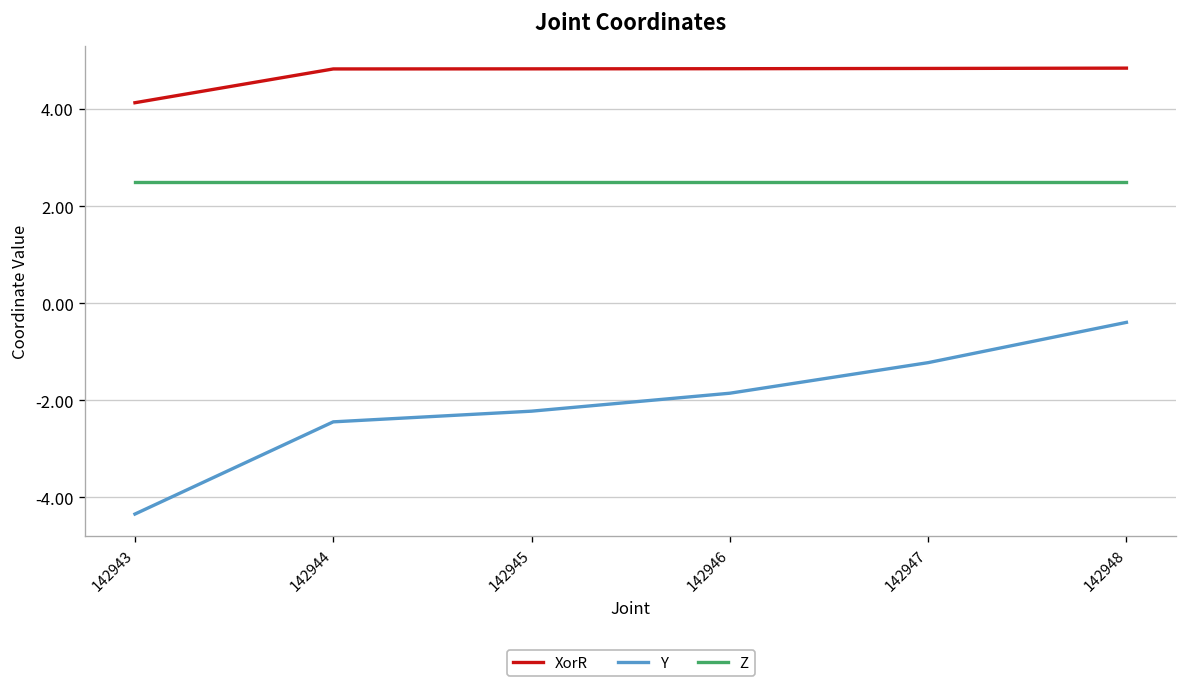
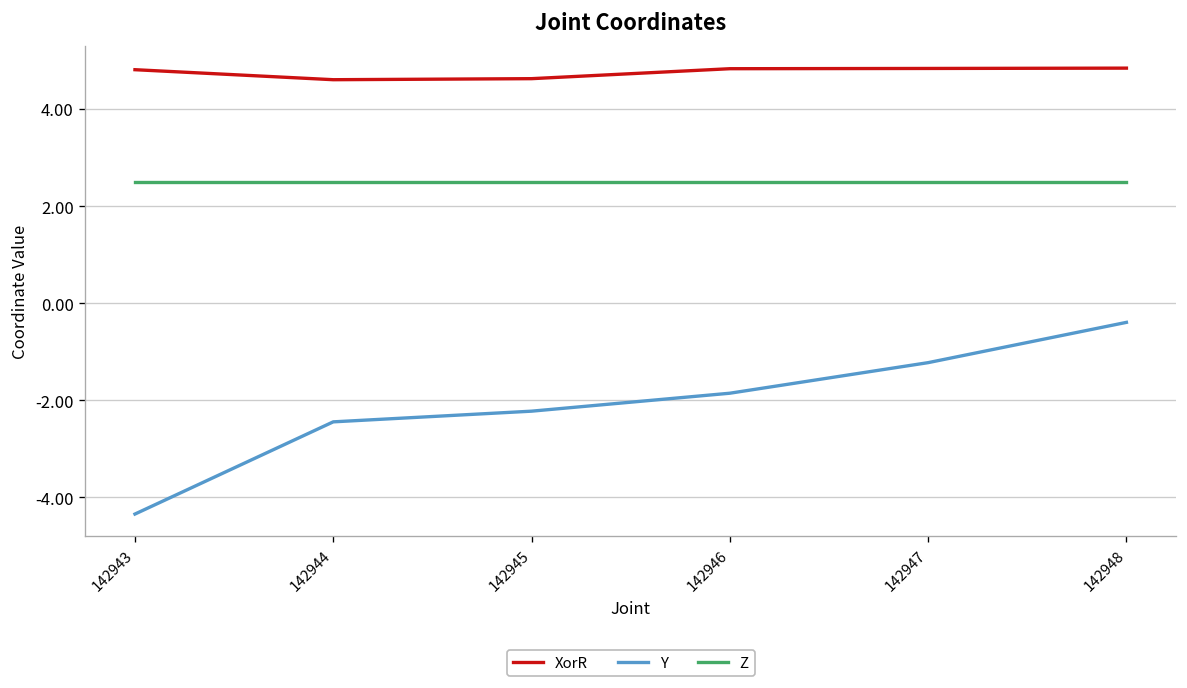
  {
    "XorR": {
-     "142943": 4.1,
-     "142944": 4.8,
-     "142945": 4.8,
+     "142943": 4.8,
+     "142944": 4.6,
+     "142945": 4.6,
      "142946": 4.8,
      "142947": 4.8,
      "142948": 4.8
    },
    "Y": {
      "142943": -4.3,
      "142944": -2.4,
      "142945": -2.2,
      "142946": -1.9,
      "142947": -1.2,
      "142948": -0.4
    },
    "Z": {
      "142943": 2.5,
      "142944": 2.5,
      "142945": 2.5,
      "142946": 2.5,
      "142947": 2.5,
      "142948": 2.5
    }
  }
